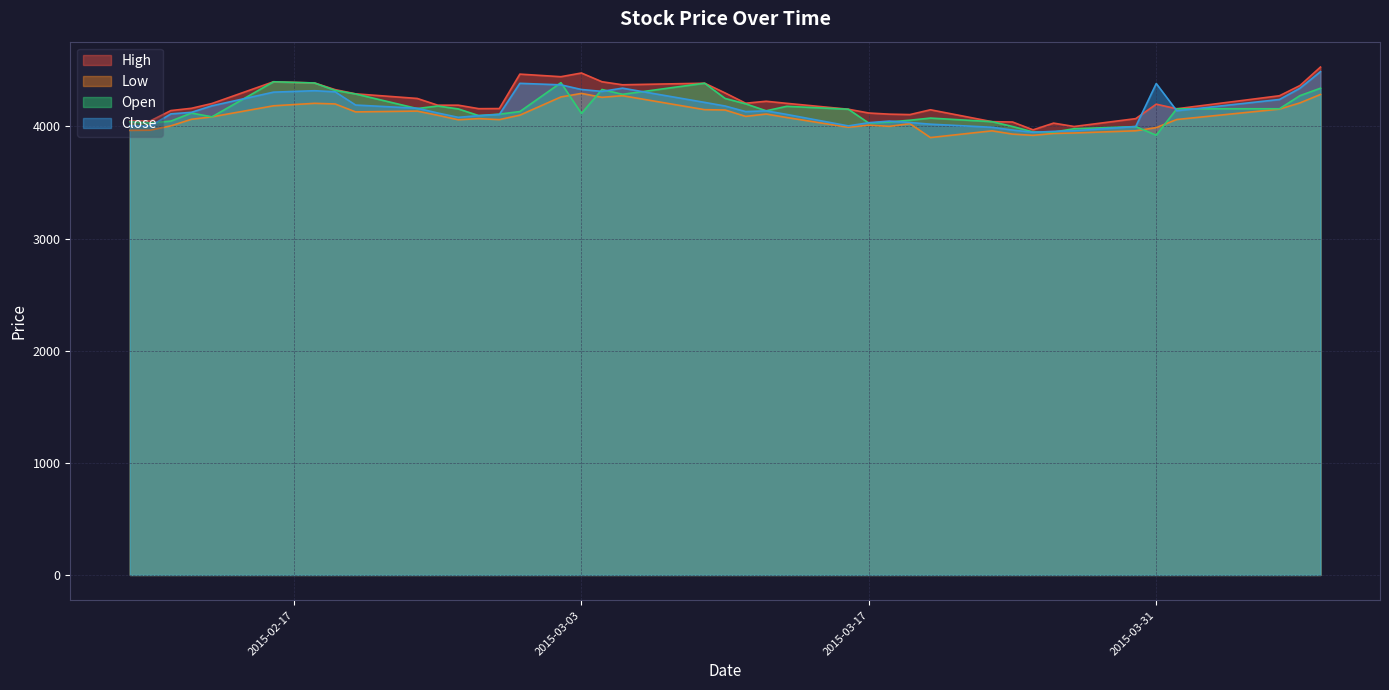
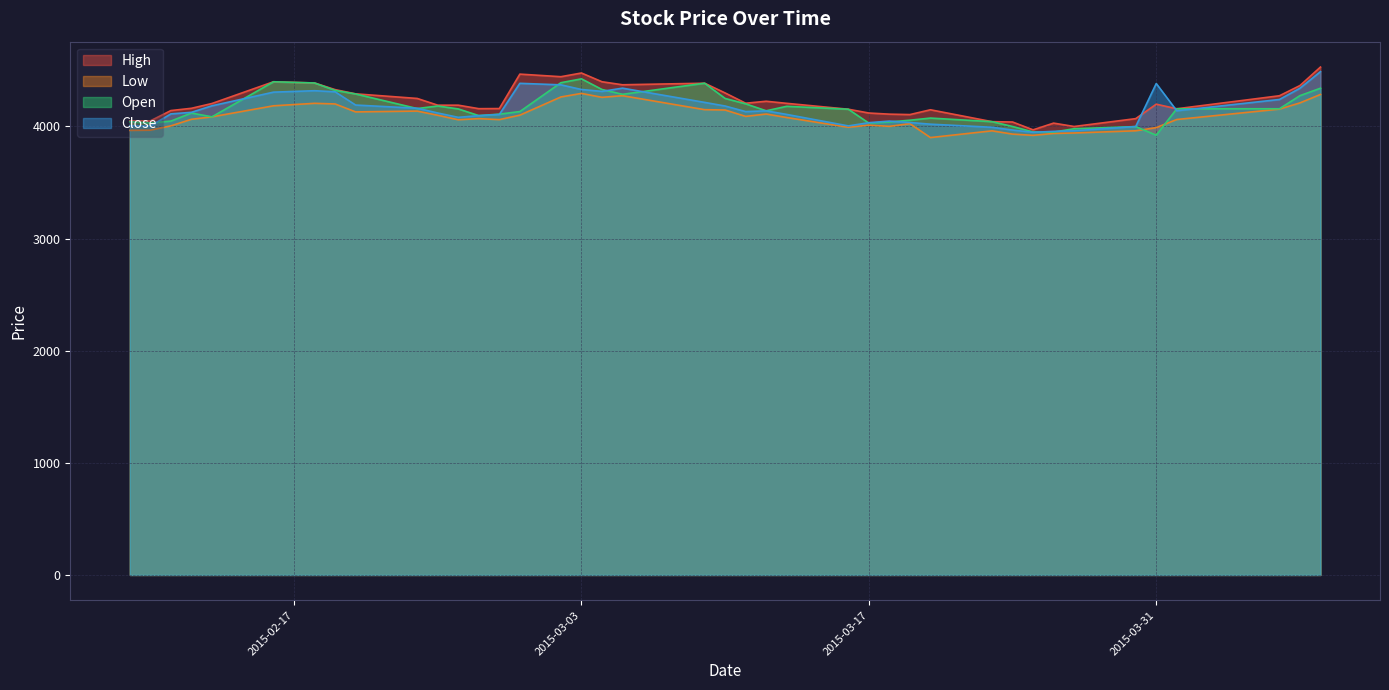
  {
    "Open": {
-     "2015-03-03": 4120,
+     "2015-03-03": 4430,
      "2015-03-31": 3920
    },
    "Close": {
      "2015-03-03": 4330,
      "2015-03-31": 4380
    }
  }
